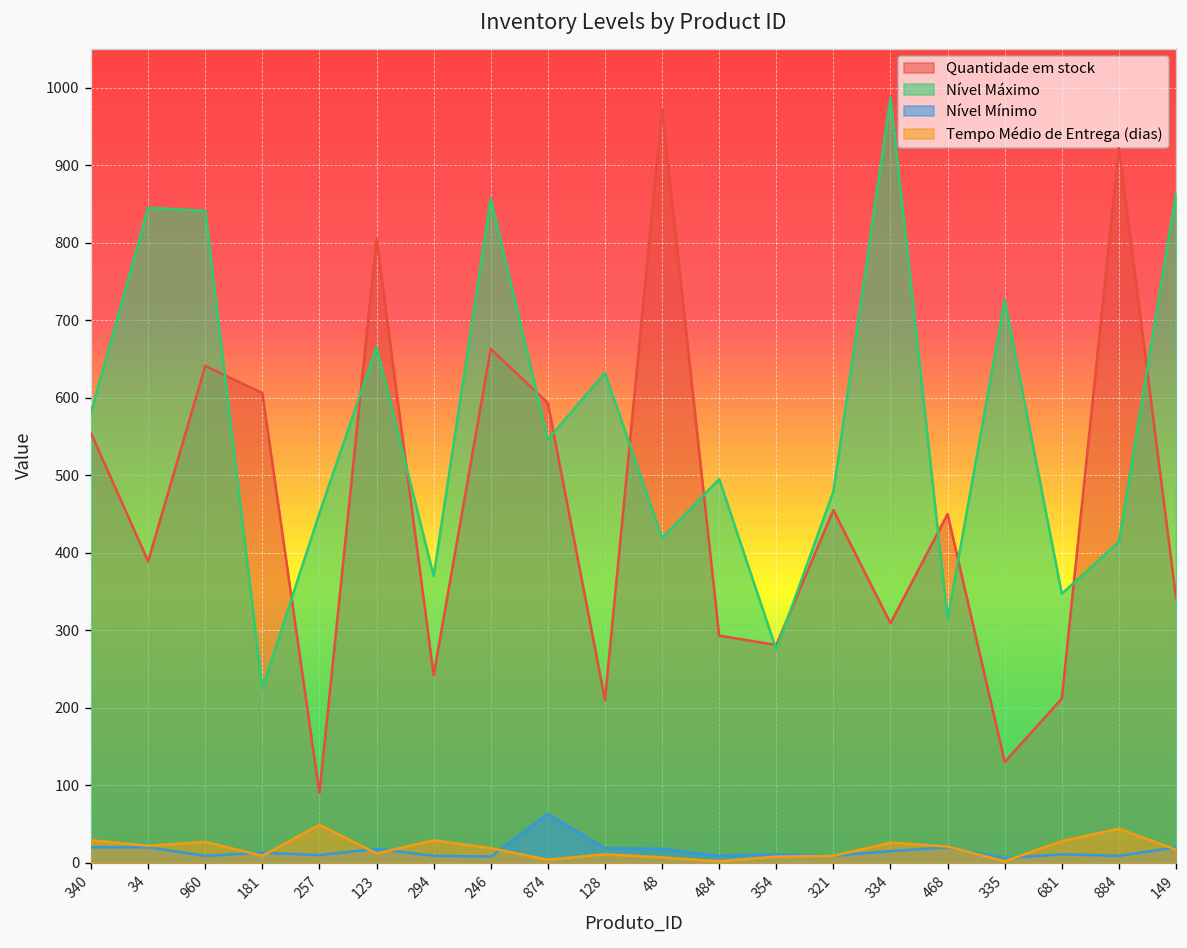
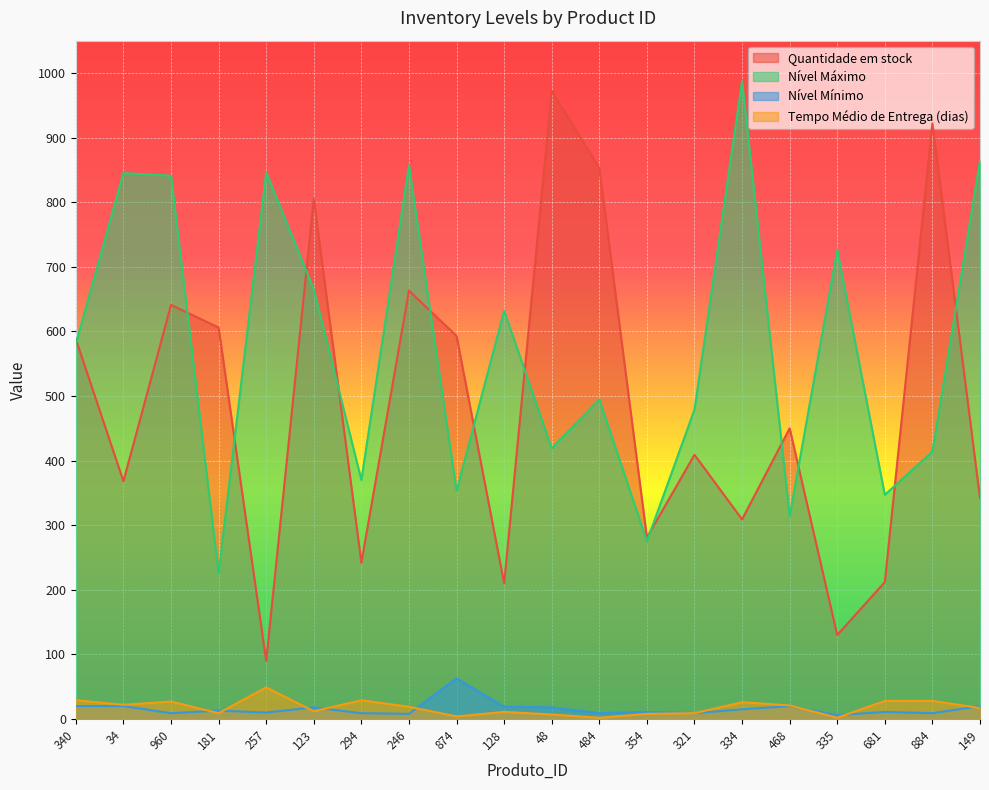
  {
    "Quantidade em stock": {
-     "340": 550,
-     "34": 390,
+     "340": 590,
+     "34": 370,
      "960": 640,
      "181": 610,
      "257": 90,
      "123": 810,
      "294": 240,
      "246": 660,
      "874": 590,
      "128": 210,
      "48": 970,
-     "484": 290,
+     "484": 850,
      "354": 280,
-     "321": 460,
+     "321": 410,
      "334": 310,
      "468": 450,
      "335": 130,
      "681": 210,
      "149": 340
    },
    "Nível Máximo": {
      "340": 580,
      "34": 850,
      "960": 840,
      "181": 230,
-     "257": 450,
+     "257": 850,
      "123": 670,
      "294": 370,
      "246": 860,
-     "874": 550,
+     "874": 350,
      "128": 630,
      "48": 420,
      "484": 500,
      "354": 280,
      "321": 480,
      "334": 990,
      "468": 310,
      "335": 730,
      "681": 350,
      "884": 410,
      "149": 860
    },
    "Nível Mínimo": {
      "340": 20,
      "960": 10,
      "181": 10,
      "257": 10,
      "123": 20,
      "294": 10,
      "246": 10,
      "874": 60,
      "128": 20,
      "48": 20,
      "484": 10,
      "334": 20,
      "335": 10,
      "681": 10,
      "884": 10
    },
    "Tempo Médio de Entrega (dias)": {
      "340": 30,
      "960": 30,
      "181": 10,
      "257": 50,
      "123": 10,
      "294": 30,
      "246": 20,
      "874": 0,
      "128": 10,
      "48": 10,
      "484": 0,
      "334": 30,
      "335": 0,
      "681": 30,
-     "884": 40
+     "884": 30
    }
  }
